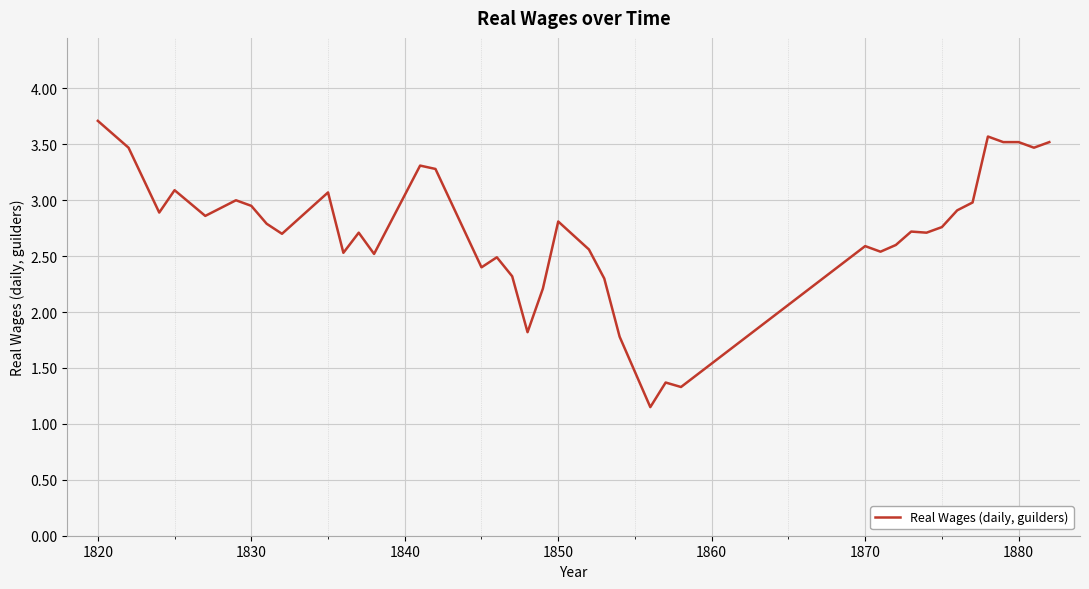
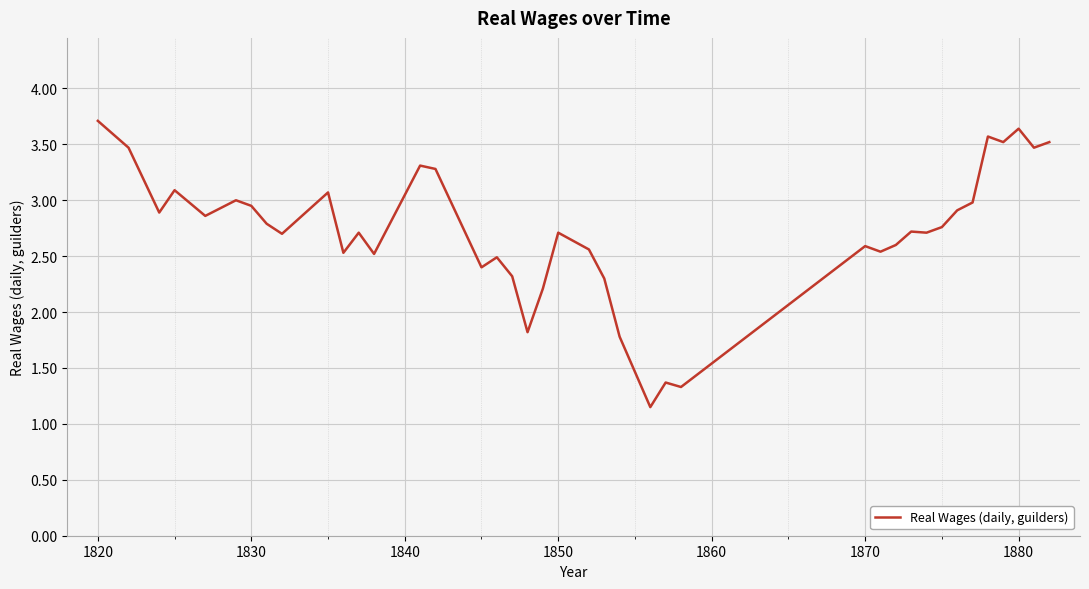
  {
    "1820": 3.71,
    "1830": 2.95,
-   "1850": 2.81,
+   "1850": 2.71,
    "1870": 2.59,
-   "1880": 3.52
+   "1880": 3.64
  }
